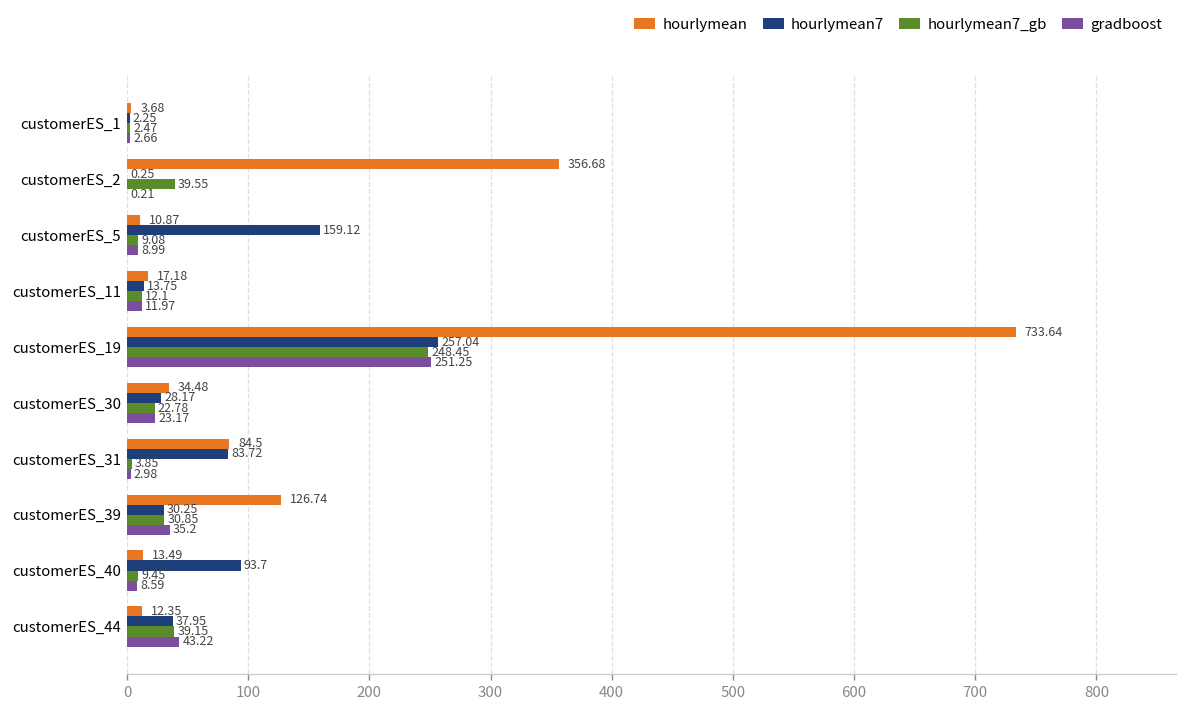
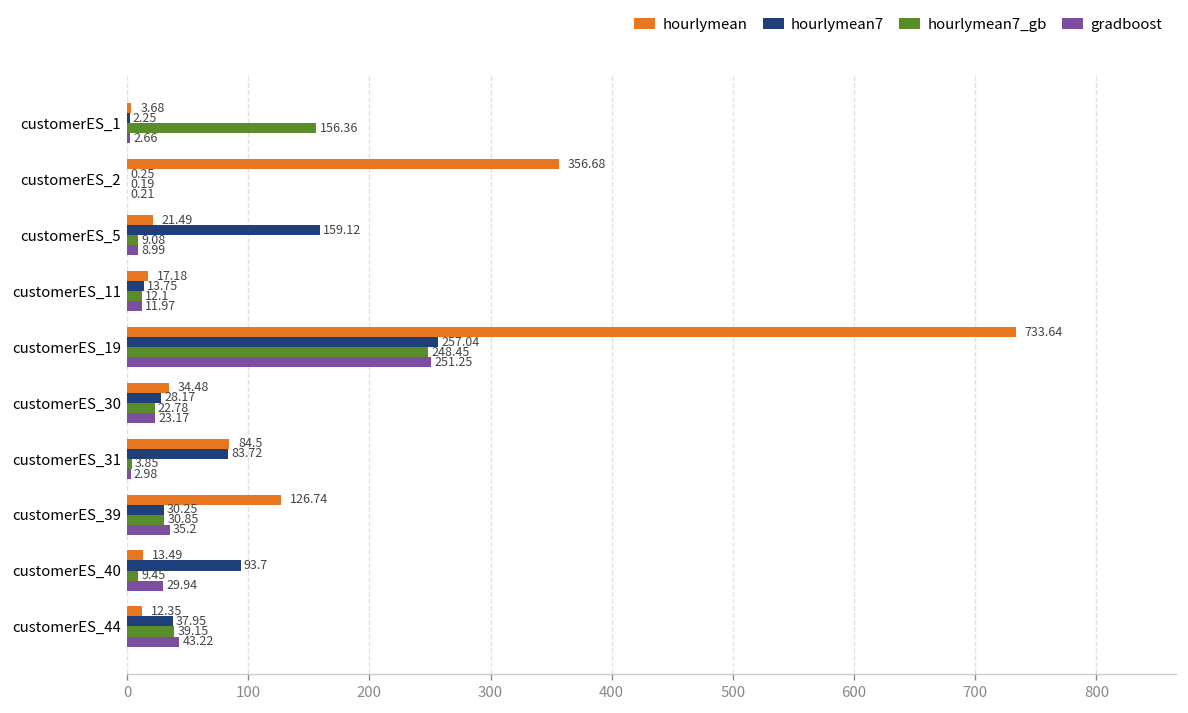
  {
    "hourlymean": {
      "customerES_1": 3.68,
      "customerES_2": 356.68,
-     "customerES_5": 10.87,
+     "customerES_5": 21.49,
      "customerES_11": 17.18,
      "customerES_19": 733.64,
      "customerES_30": 34.48,
      "customerES_39": 126.74,
      "customerES_40": 13.49,
      "customerES_44": 12.35
    },
    "hourlymean7": {
      "customerES_1": 2.25,
      "customerES_5": 159.12,
      "customerES_11": 13.75,
      "customerES_19": 257.04,
      "customerES_30": 28.17,
      "customerES_31": 83.72,
      "customerES_40": 93.7
    },
    "hourlymean7_gb": {
-     "customerES_1": 2.47,
-     "customerES_2": 39.55,
+     "customerES_1": 156.36,
+     "customerES_2": 0.19,
      "customerES_40": 9.45
    },
    "gradboost": {
      "customerES_1": 2.66,
      "customerES_11": 11.97,
-     "customerES_40": 8.59,
+     "customerES_40": 29.94,
      "customerES_44": 43.22
    }
  }
